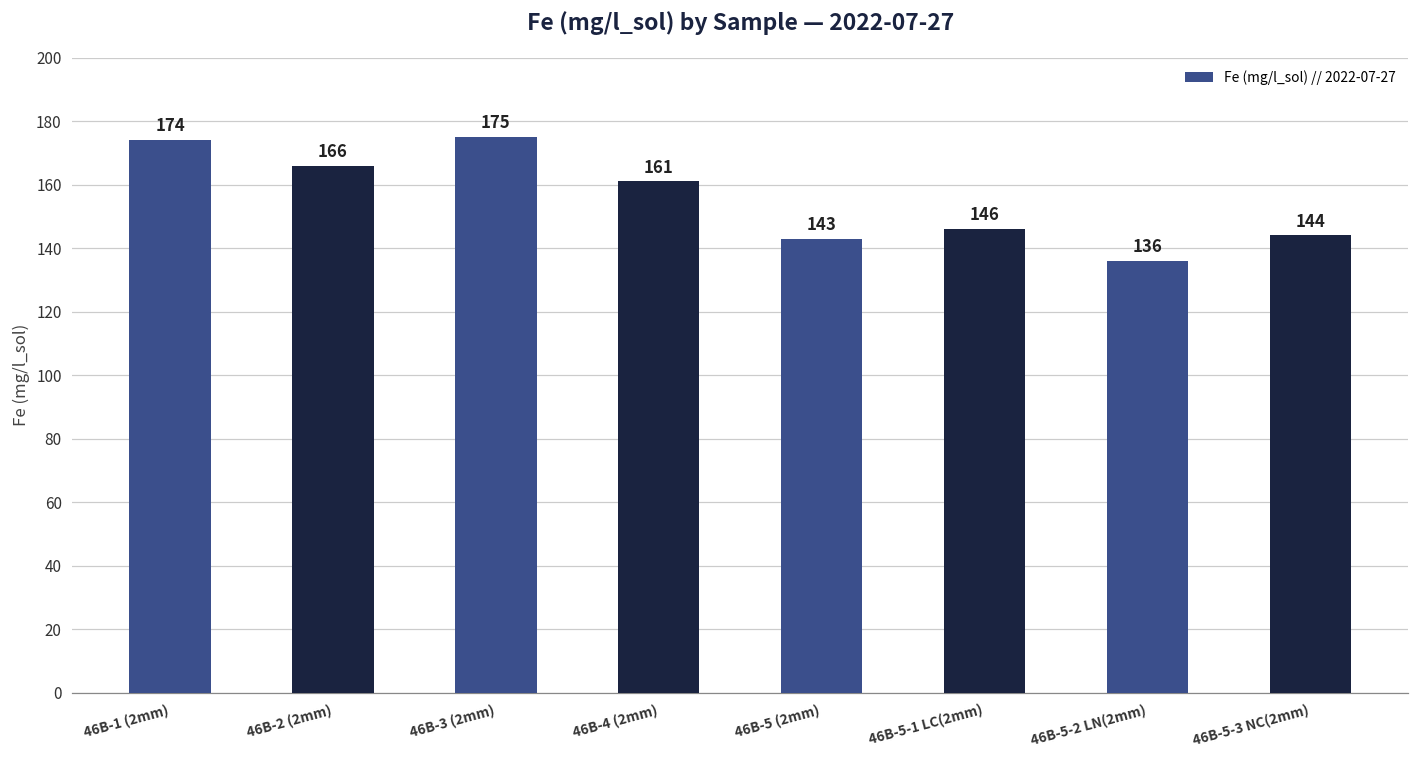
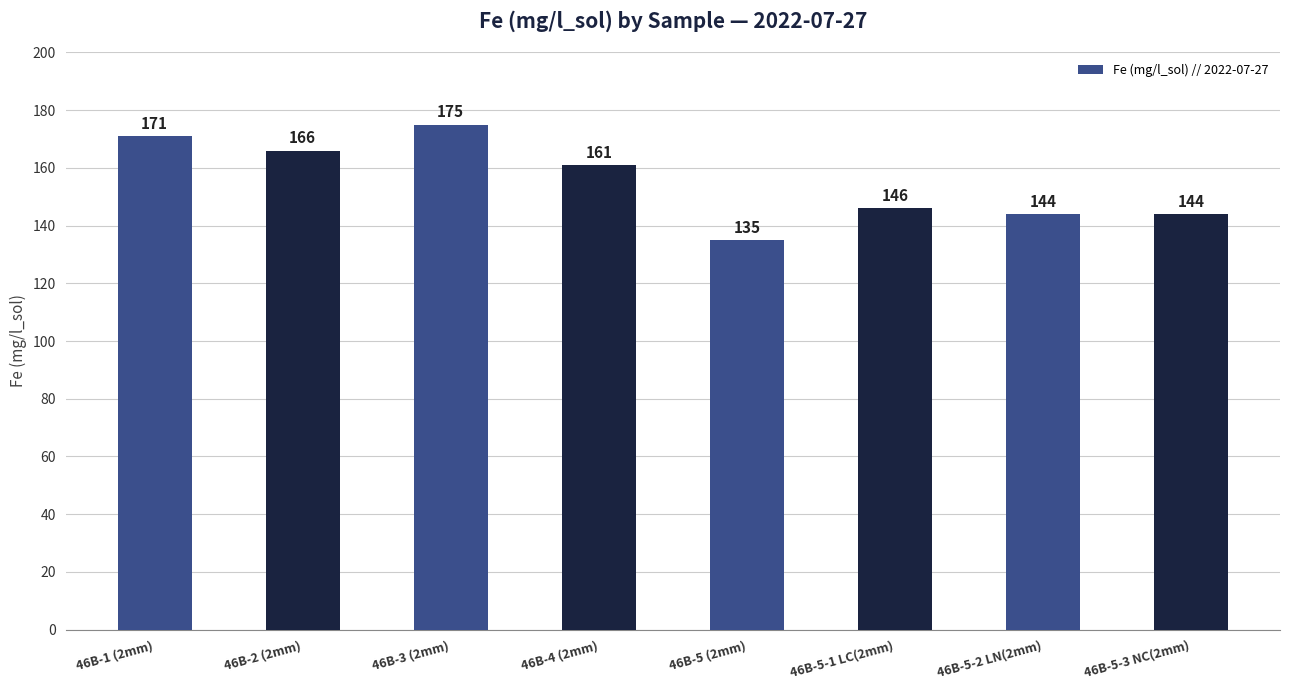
  {
-   "46B-1 (2mm)": 174,
+   "46B-1 (2mm)": 171,
    "46B-2 (2mm)": 166,
    "46B-3 (2mm)": 175,
    "46B-4 (2mm)": 161,
-   "46B-5 (2mm)": 143,
+   "46B-5 (2mm)": 135,
    "46B-5-1 LC(2mm)": 146,
-   "46B-5-2 LN(2mm)": 136,
+   "46B-5-2 LN(2mm)": 144,
    "46B-5-3 NC(2mm)": 144
  }
